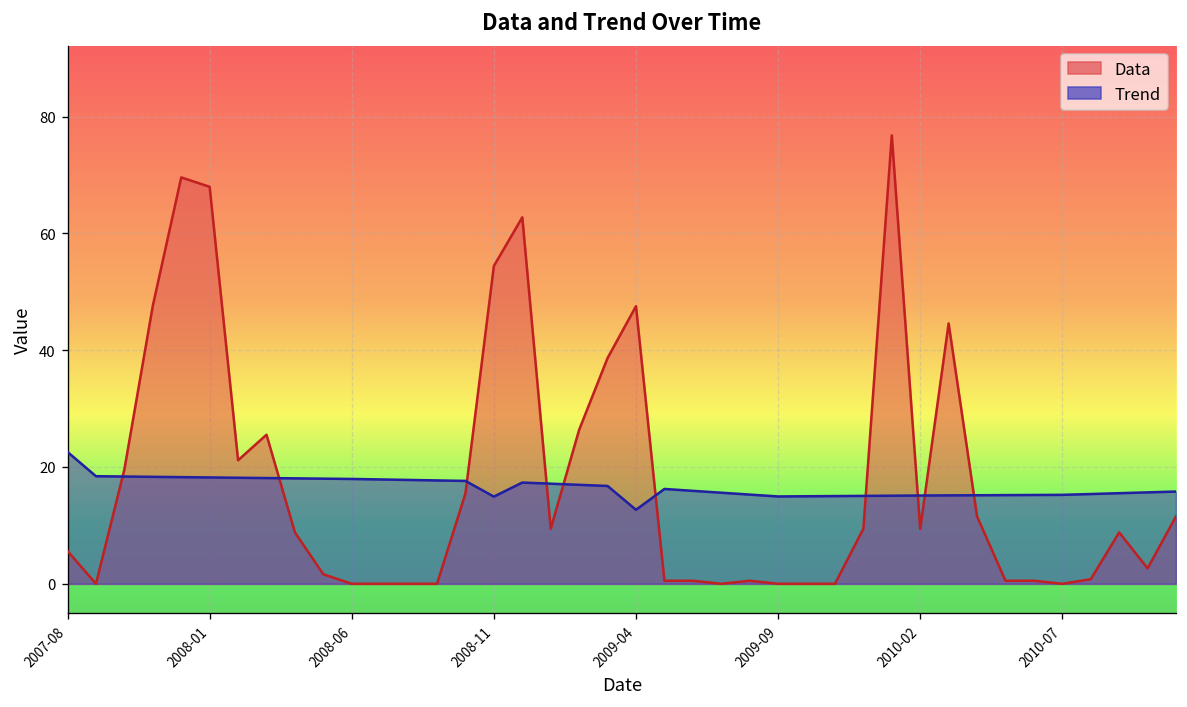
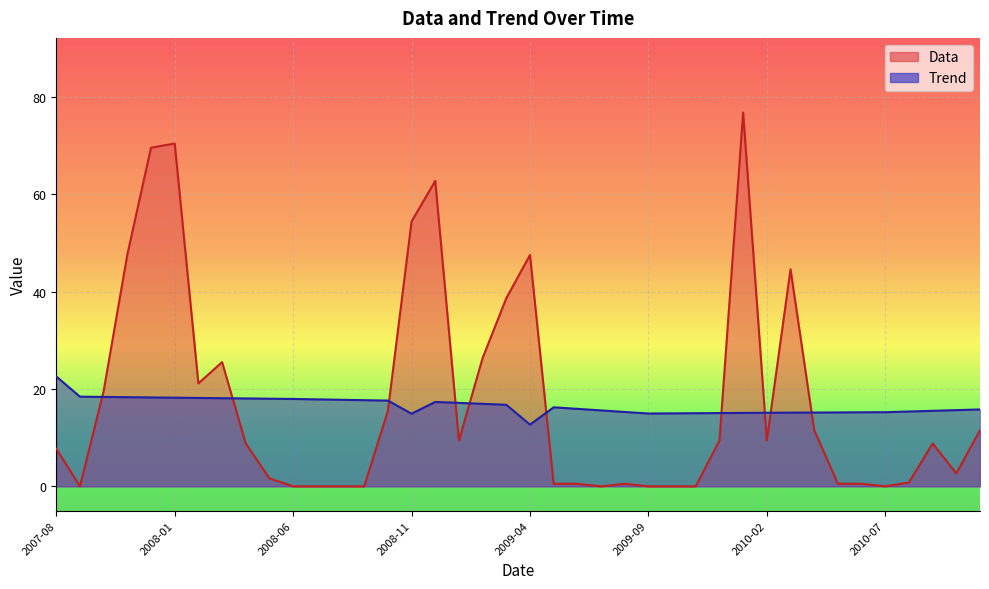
  {
    "Data": {
-     "2007-08": 6,
-     "2008-01": 68,
+     "2007-08": 8,
+     "2008-01": 70,
      "2008-06": 0,
      "2008-11": 54,
      "2009-04": 48,
      "2009-09": 0,
      "2010-02": 9,
      "2010-07": 0
    },
    "Trend": {
      "2007-08": 23,
      "2008-01": 18,
      "2008-06": 18,
      "2008-11": 15,
      "2009-04": 13,
      "2009-09": 15,
      "2010-02": 15,
      "2010-07": 15
    }
  }
